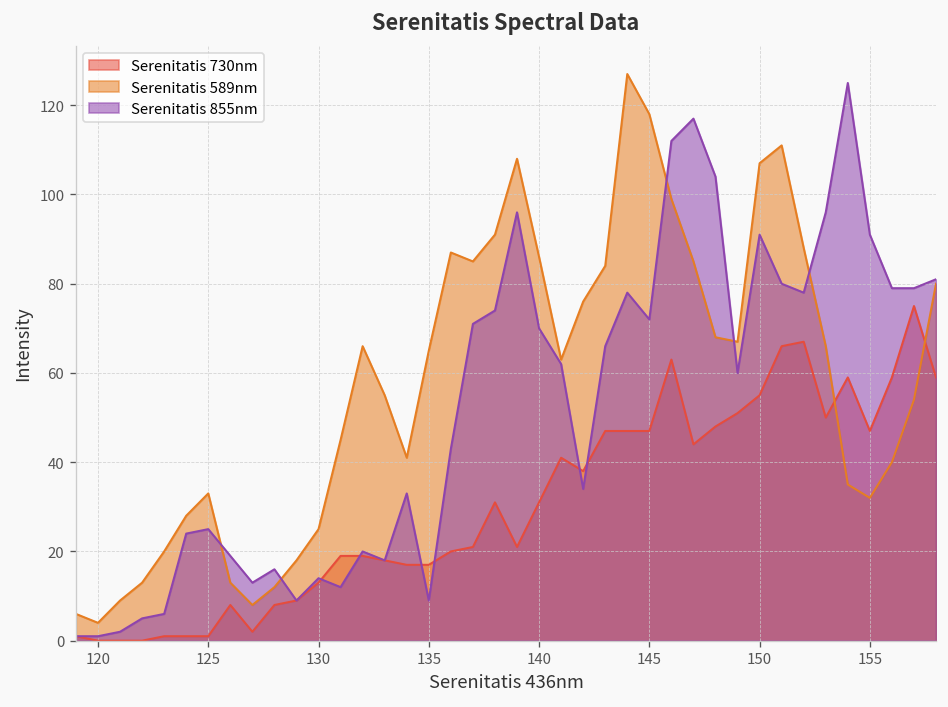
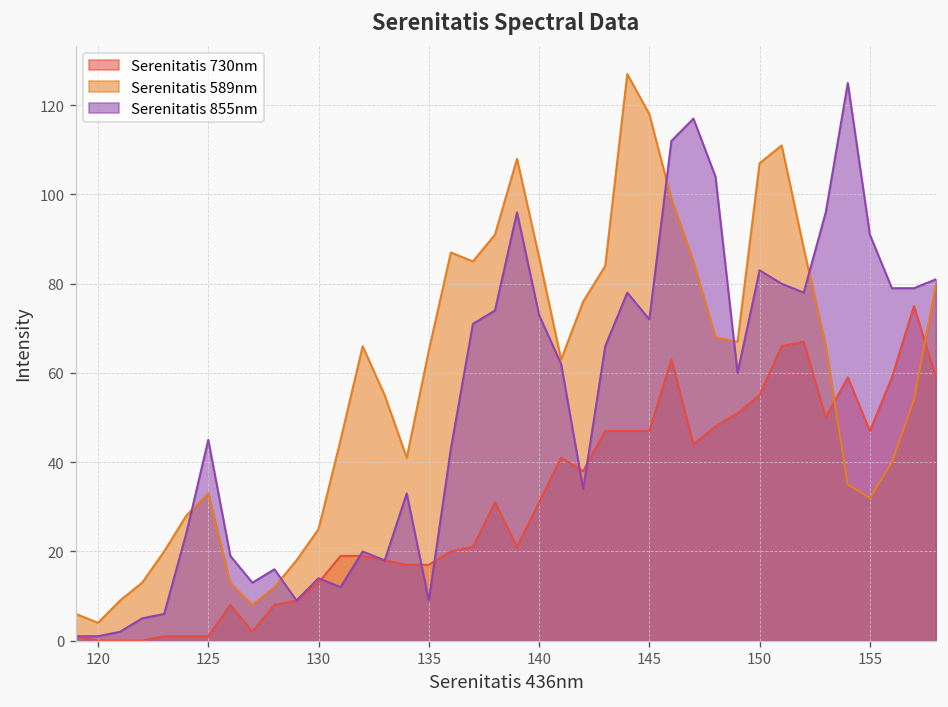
  {
    "Serenitatis 855nm": {
      "120": 1,
-     "125": 25,
+     "125": 45,
      "130": 14,
      "135": 9,
-     "140": 70,
+     "140": 73,
      "145": 72,
-     "150": 91,
+     "150": 83,
      "155": 91
    }
  }
